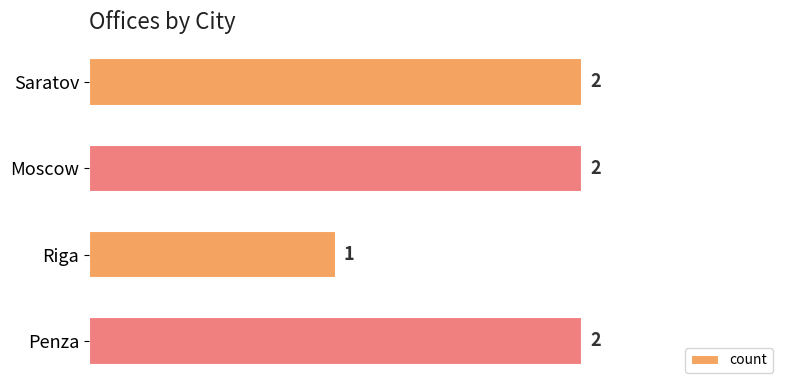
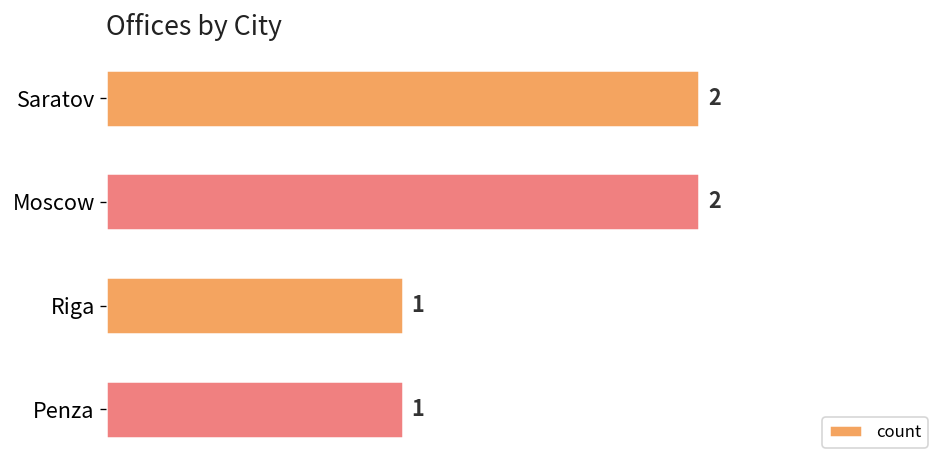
  {
    "Saratov": 2,
    "Moscow": 2,
    "Riga": 1,
-   "Penza": 2
+   "Penza": 1
  }
